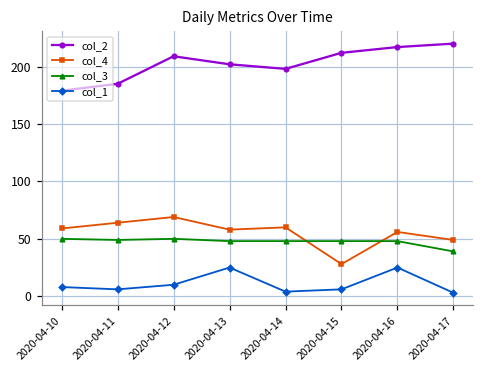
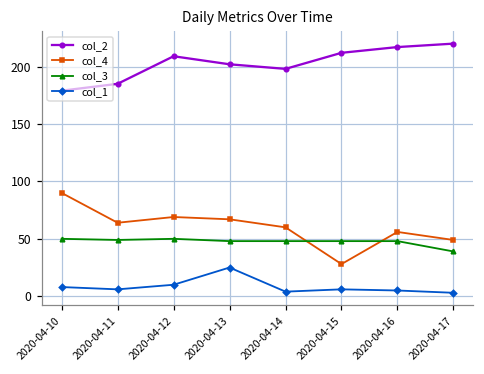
  {
    "col_2": {
      "2020-04-11": 185,
      "2020-04-12": 209,
      "2020-04-13": 202,
      "2020-04-14": 198,
      "2020-04-15": 212,
      "2020-04-16": 217,
      "2020-04-17": 220
    },
    "col_4": {
-     "2020-04-10": 59,
+     "2020-04-10": 90,
      "2020-04-11": 64,
      "2020-04-12": 69,
-     "2020-04-13": 58,
+     "2020-04-13": 67,
      "2020-04-14": 60,
      "2020-04-15": 28,
      "2020-04-16": 56,
      "2020-04-17": 49
    },
    "col_3": {
      "2020-04-10": 50,
      "2020-04-11": 49,
      "2020-04-12": 50,
      "2020-04-13": 48,
      "2020-04-14": 48,
      "2020-04-15": 48,
      "2020-04-16": 48,
      "2020-04-17": 39
    },
    "col_1": {
      "2020-04-10": 8,
      "2020-04-11": 6,
      "2020-04-12": 10,
      "2020-04-13": 25,
      "2020-04-14": 4,
      "2020-04-15": 6,
-     "2020-04-16": 25,
+     "2020-04-16": 5,
      "2020-04-17": 3
    }
  }
